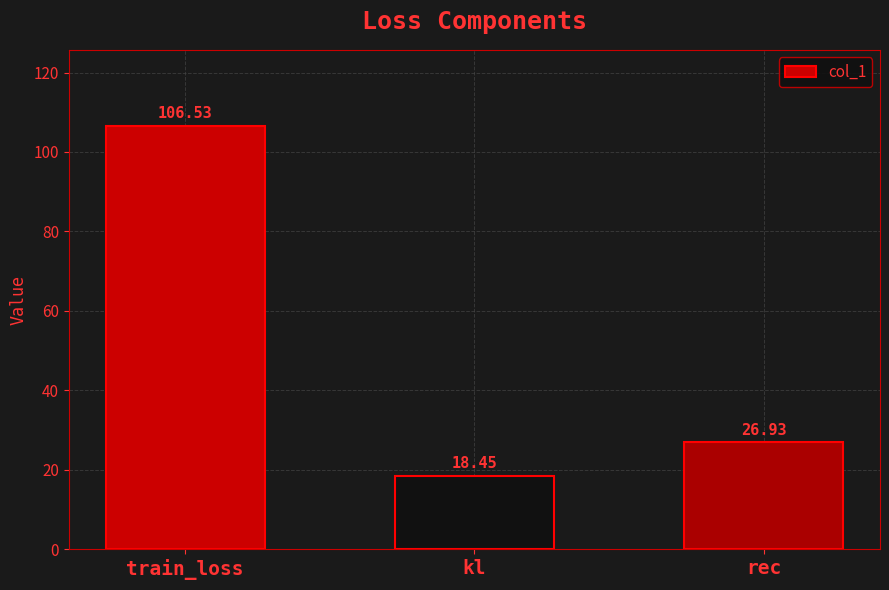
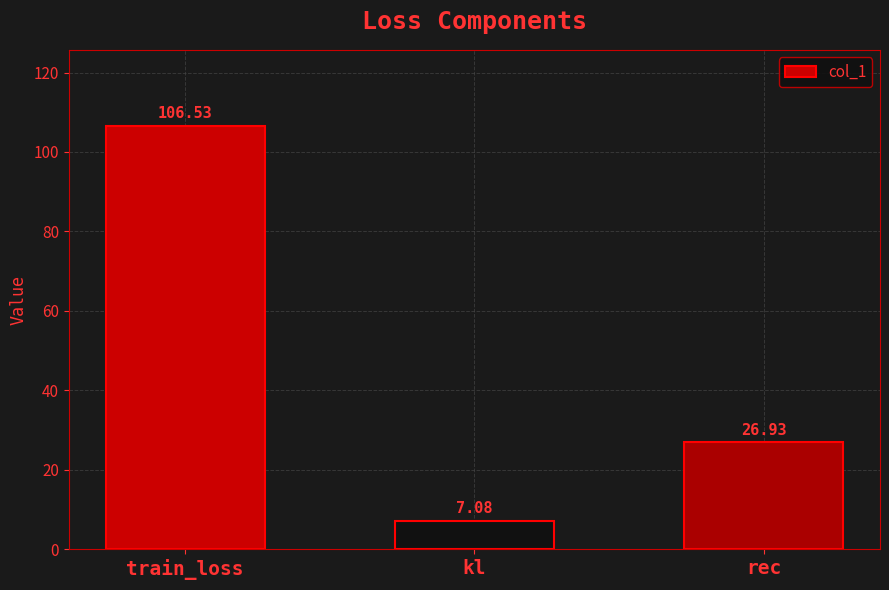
  {
    "train_loss": 106.53,
-   "kl": 18.45,
+   "kl": 7.08,
    "rec": 26.93
  }
